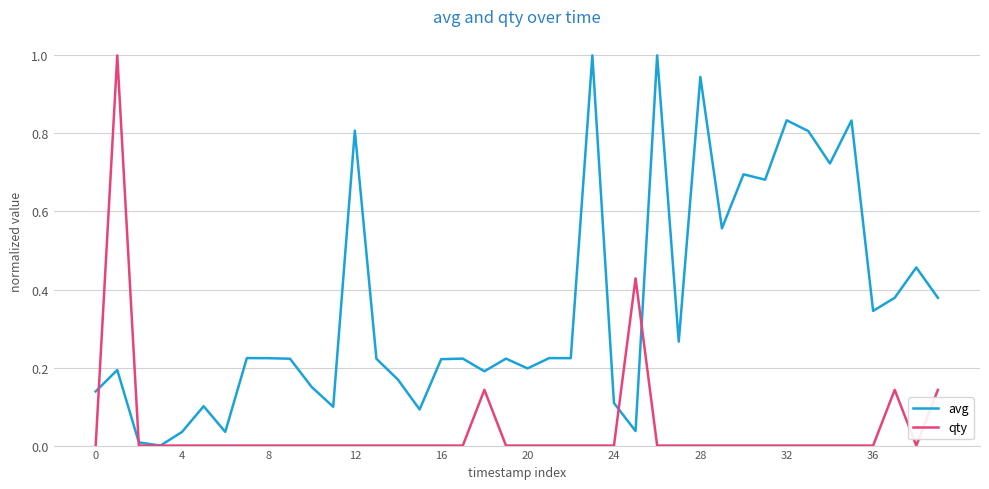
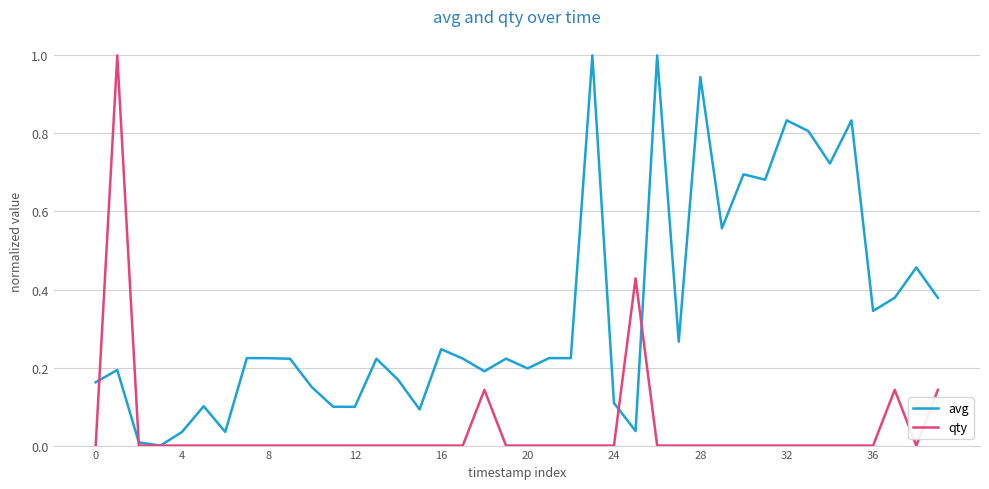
  {
    "avg": {
-     "0": 0.14,
+     "0": 0.16,
      "4": 0.04,
      "8": 0.22,
-     "12": 0.81,
-     "16": 0.22,
+     "12": 0.10,
+     "16": 0.25,
      "20": 0.20,
      "24": 0.11,
      "28": 0.94,
      "32": 0.83,
      "36": 0.35
    },
    "qty": {
      "0": 0.00,
      "4": 0.00,
      "8": 0.00,
      "12": 0.00,
      "16": 0.00,
      "20": 0.00,
      "24": 0.00,
      "28": 0.00,
      "32": 0.00,
      "36": 0.00
    }
  }
